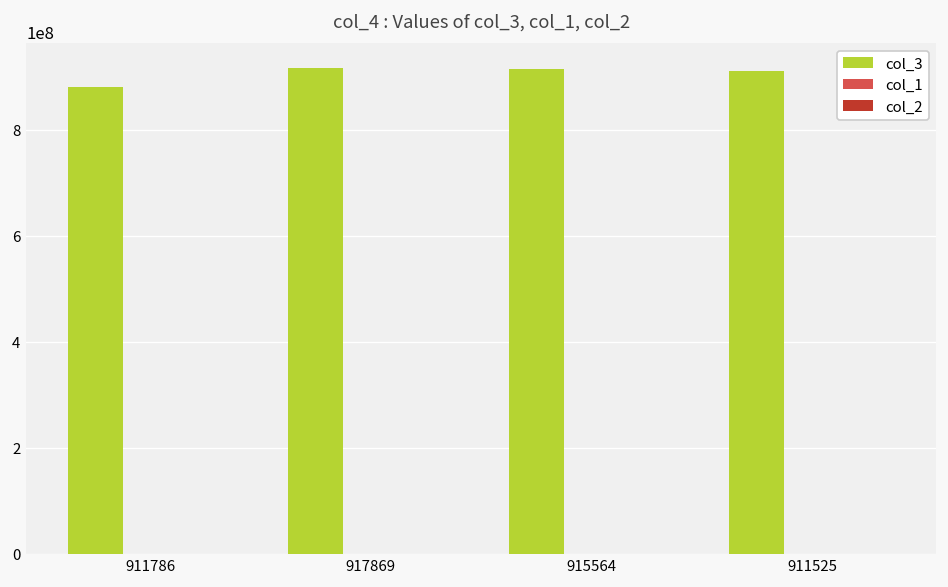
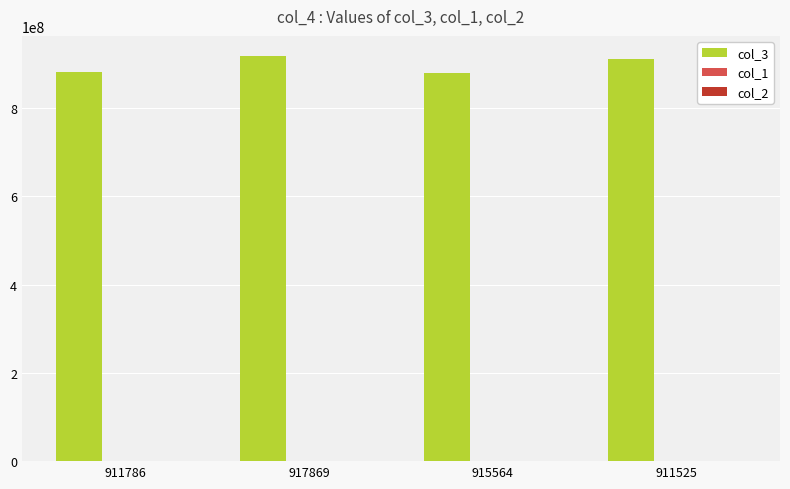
  {
    "col_3": {
      "911786": 880000000,
      "917869": 920000000,
-     "915564": 920000000,
+     "915564": 880000000,
      "911525": 910000000
    }
  }
